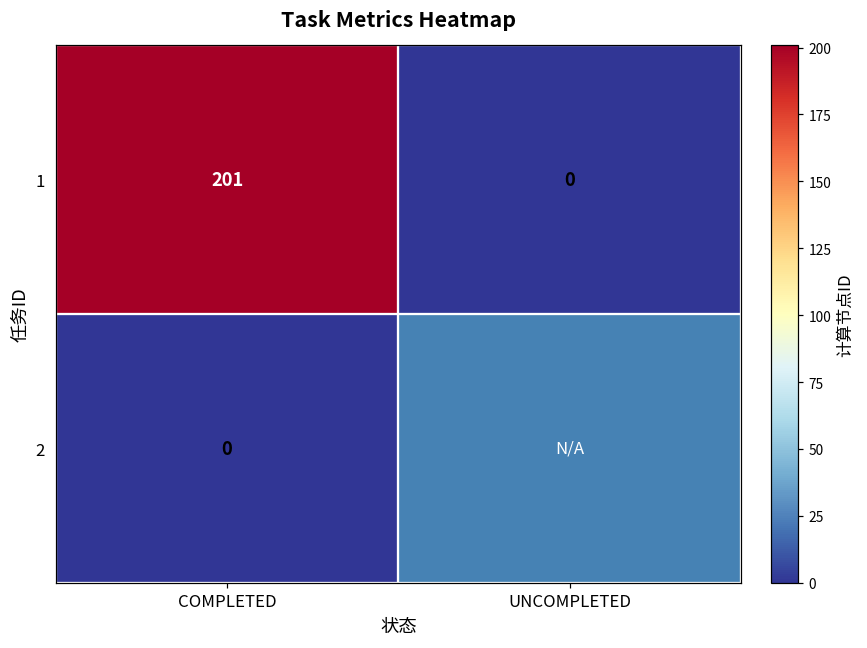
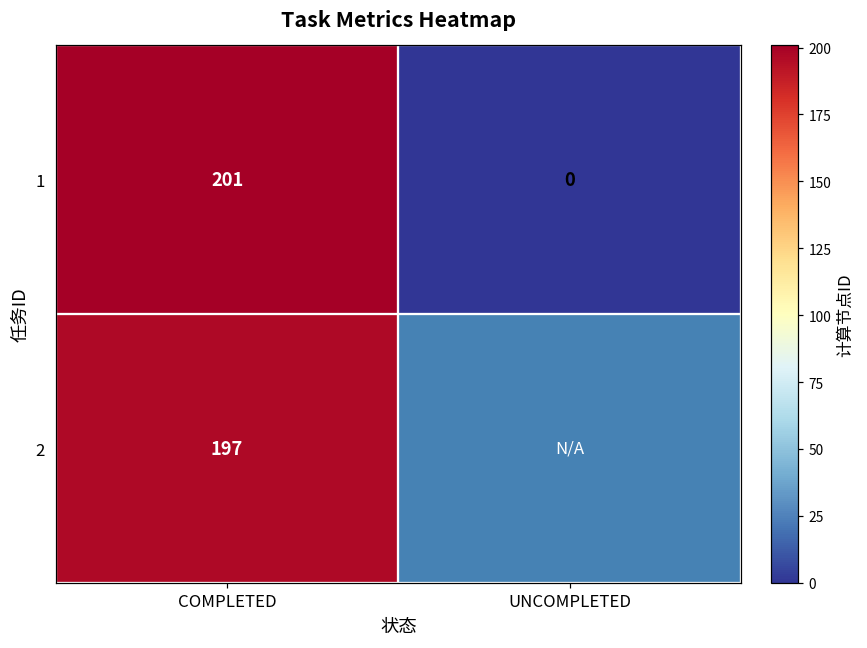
  {
    "1": {
      "COMPLETED": 201,
      "UNCOMPLETED": 0
    },
    "2": {
-     "COMPLETED": 0
+     "COMPLETED": 197
    }
  }
